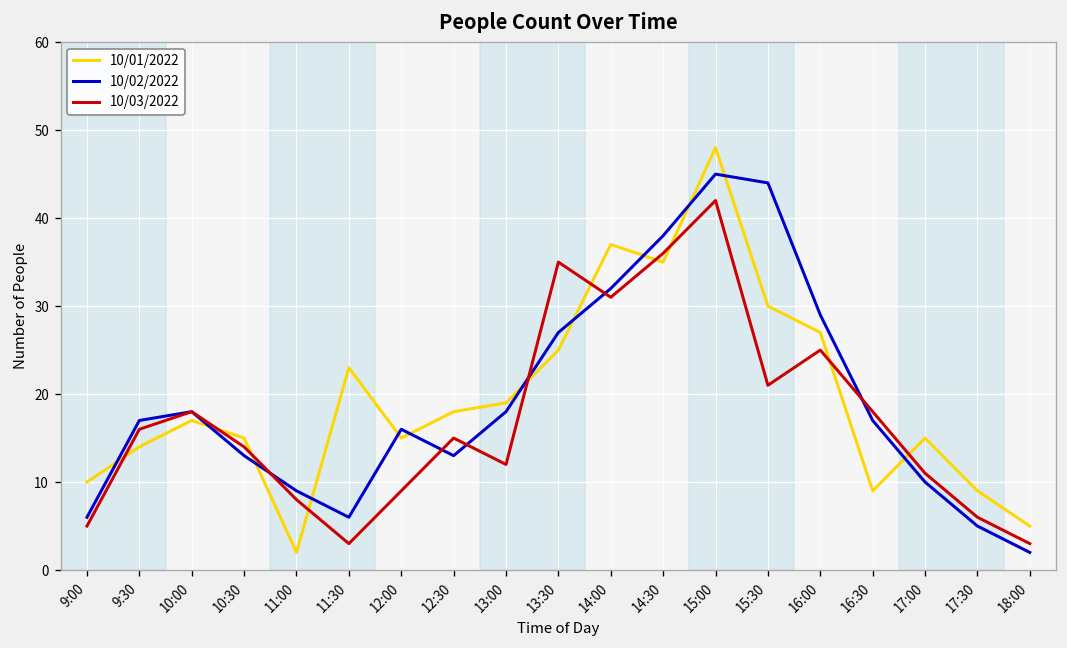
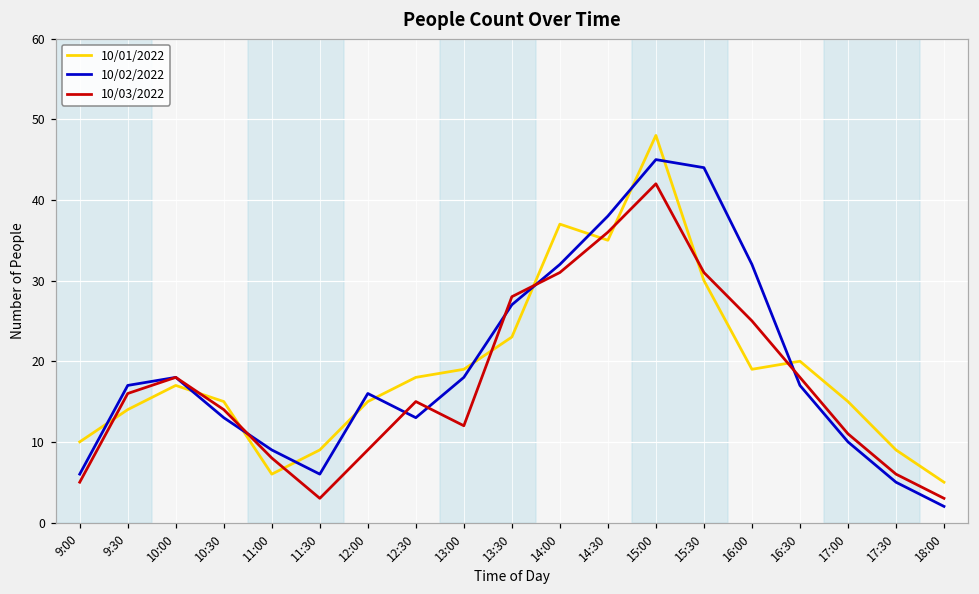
  {
    "10/01/2022": {
      "9:00": 10,
      "9:30": 14,
      "10:00": 17,
      "10:30": 15,
-     "11:00": 2,
-     "11:30": 23,
+     "11:00": 6,
+     "11:30": 9,
      "12:00": 15,
      "12:30": 18,
      "13:00": 19,
-     "13:30": 25,
+     "13:30": 23,
      "14:00": 37,
      "14:30": 35,
      "15:00": 48,
      "15:30": 30,
-     "16:00": 27,
-     "16:30": 9,
+     "16:00": 19,
+     "16:30": 20,
      "17:00": 15,
      "17:30": 9,
      "18:00": 5
    },
    "10/02/2022": {
      "9:00": 6,
      "9:30": 17,
      "10:30": 13,
      "11:00": 9,
      "11:30": 6,
      "12:00": 16,
      "12:30": 13,
      "13:00": 18,
      "13:30": 27,
      "14:00": 32,
      "14:30": 38,
      "15:00": 45,
      "15:30": 44,
-     "16:00": 29,
+     "16:00": 32,
      "16:30": 17,
      "17:00": 10,
      "17:30": 5,
      "18:00": 2
    },
    "10/03/2022": {
      "9:00": 5,
      "9:30": 16,
      "10:30": 14,
      "11:00": 8,
      "11:30": 3,
      "12:00": 9,
      "12:30": 15,
      "13:00": 12,
-     "13:30": 35,
+     "13:30": 28,
      "14:00": 31,
      "14:30": 36,
      "15:00": 42,
-     "15:30": 21,
+     "15:30": 31,
      "16:00": 25,
      "16:30": 18,
      "17:00": 11,
      "17:30": 6,
      "18:00": 3
    }
  }
